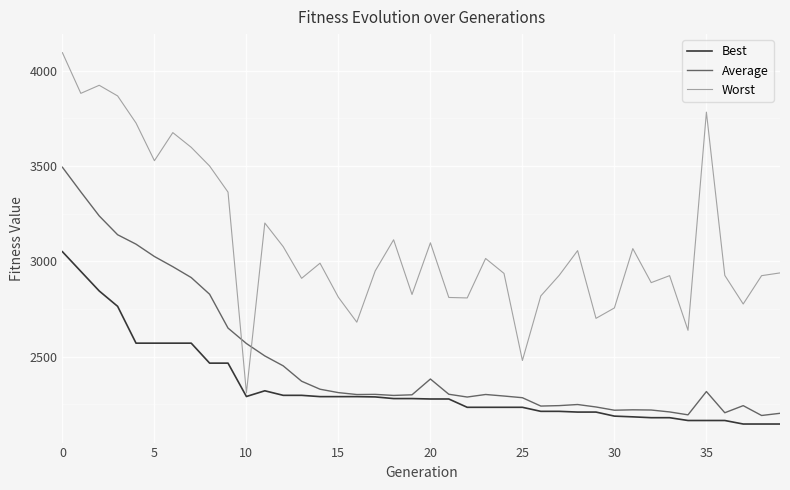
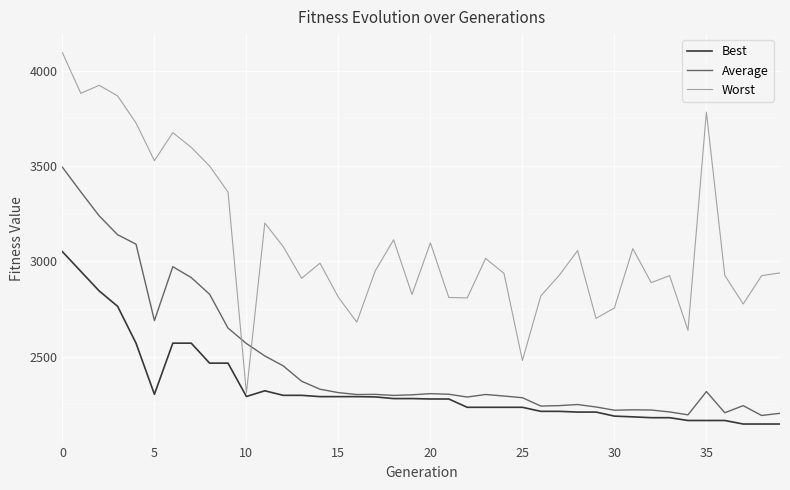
  {
    "Best": {
      "0": 3050,
-     "5": 2570,
+     "5": 2300,
      "10": 2290,
      "15": 2290,
      "20": 2280,
      "25": 2230,
      "30": 2190,
      "35": 2160
    },
    "Average": {
      "0": 3490,
-     "5": 3020,
+     "5": 2690,
      "10": 2570,
      "15": 2310,
-     "20": 2380,
+     "20": 2310,
      "25": 2280,
      "30": 2220,
      "35": 2320
    },
    "Worst": {
      "0": 4090,
      "5": 3530,
      "10": 2310,
      "15": 2810,
      "20": 3100,
      "25": 2480,
      "30": 2750,
      "35": 3780
    }
  }
